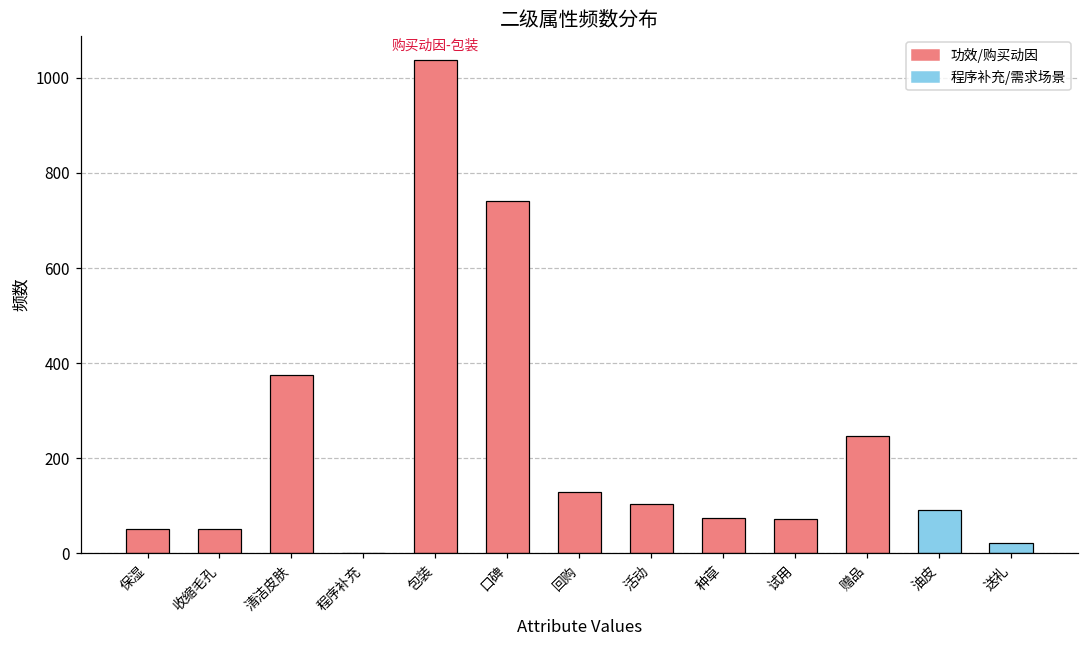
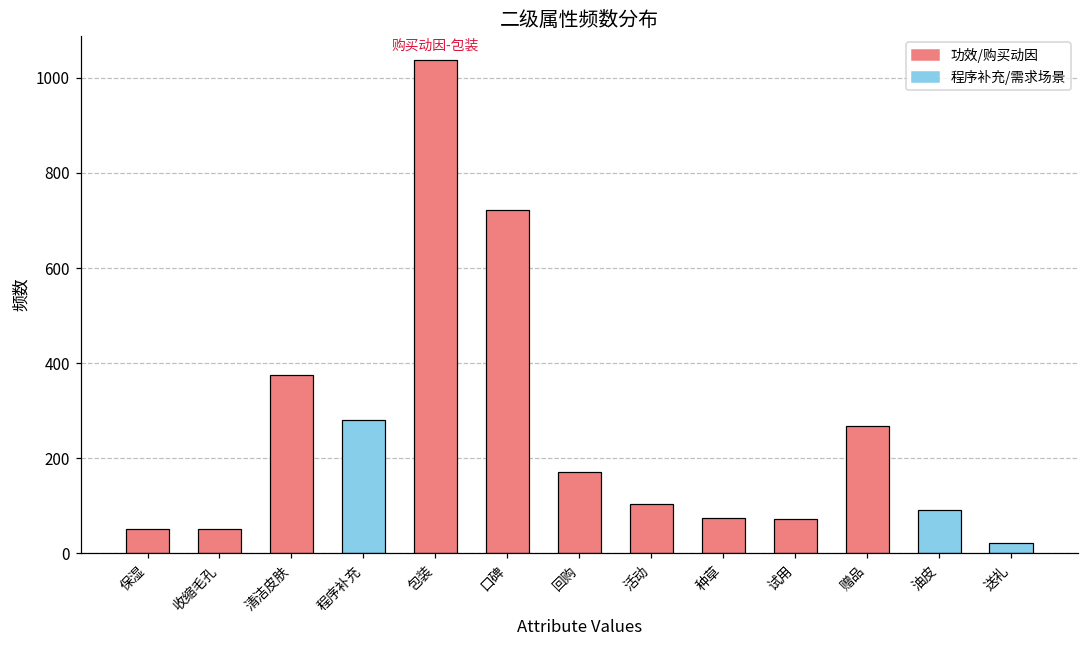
  {
    "保湿": 50,
    "收缩毛孔": 50,
    "清洁皮肤": 380,
-   "程序补充": 0,
+   "程序补充": 280,
    "包装": 1040,
-   "口碑": 740,
-   "回购": 130,
+   "口碑": 720,
+   "回购": 170,
    "活动": 100,
    "种草": 70,
    "试用": 70,
-   "赠品": 250,
+   "赠品": 270,
    "油皮": 90,
    "送礼": 20
  }
